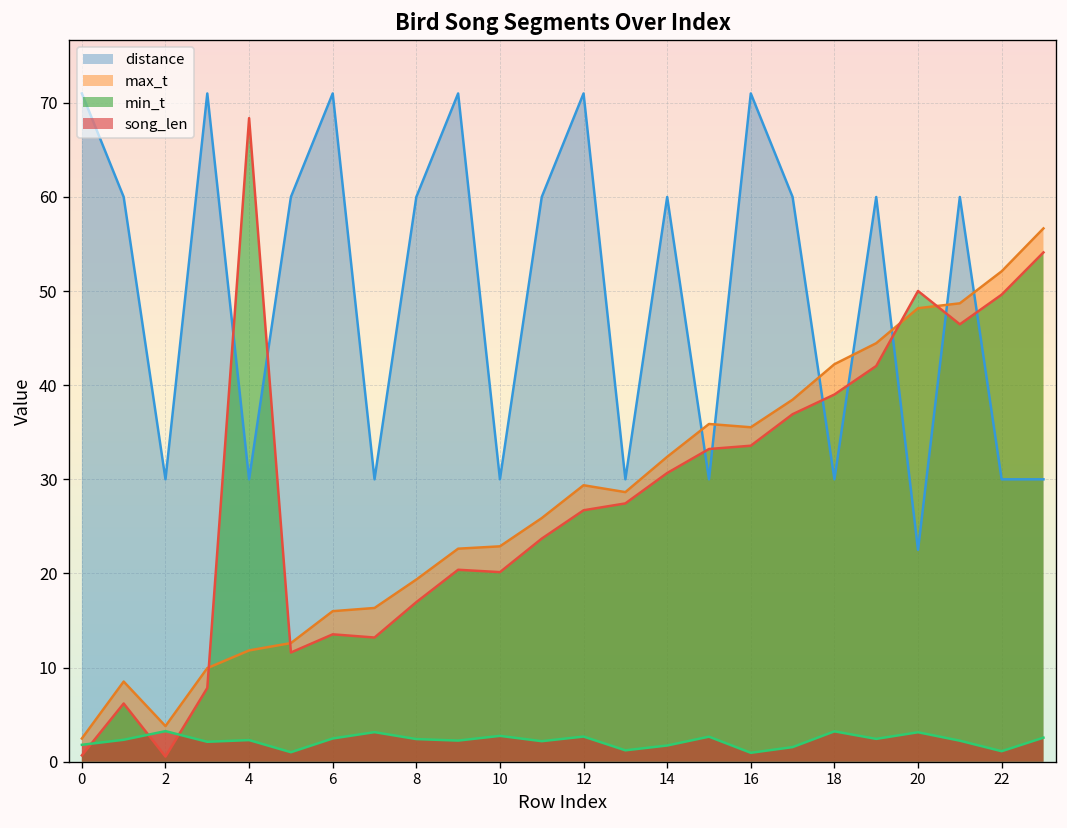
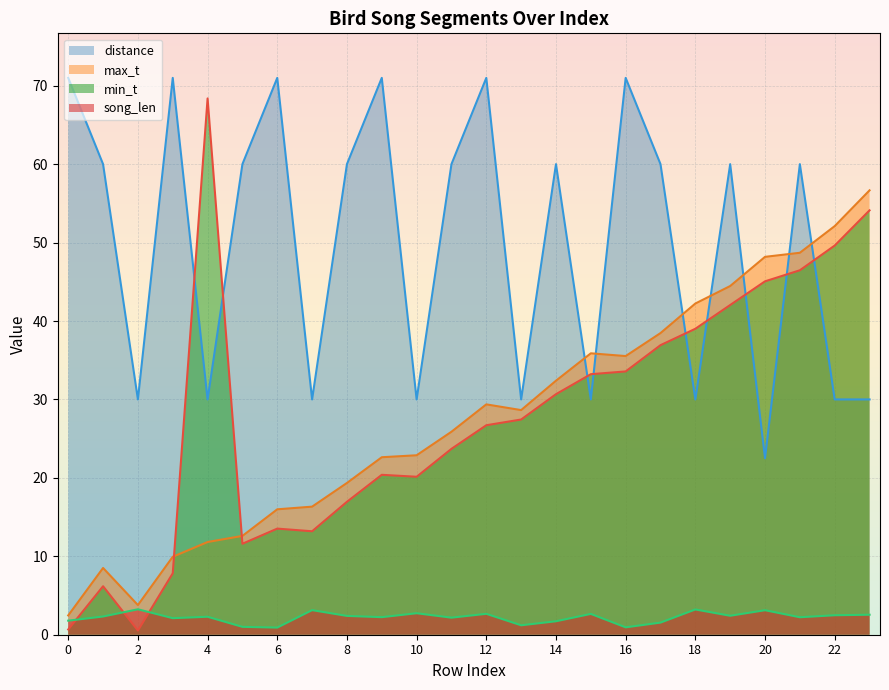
  {
    "distance": {
      "2": 30,
      "4": 30,
      "6": 71,
      "8": 60,
      "10": 30,
      "12": 71,
      "14": 60,
      "16": 71,
      "18": 30,
      "20": 23,
      "22": 30
    },
    "max_t": {
      "0": 2,
      "2": 4,
      "4": 12,
      "6": 16,
      "8": 19,
      "10": 23,
      "12": 29,
      "14": 32,
      "16": 36,
      "18": 42,
      "20": 48,
      "22": 52
    },
    "min_t": {
      "0": 1,
      "2": 1,
      "4": 68,
      "6": 14,
      "8": 17,
      "10": 20,
      "12": 27,
      "14": 31,
      "16": 34,
      "18": 39,
-     "20": 50,
+     "20": 45,
      "22": 50
    },
    "song_len": {
      "0": 2,
      "2": 3,
      "4": 2,
-     "6": 2,
+     "6": 1,
      "8": 2,
      "10": 3,
      "12": 3,
      "14": 2,
      "16": 1,
      "18": 3,
      "20": 3,
-     "22": 1
+     "22": 2
    }
  }
